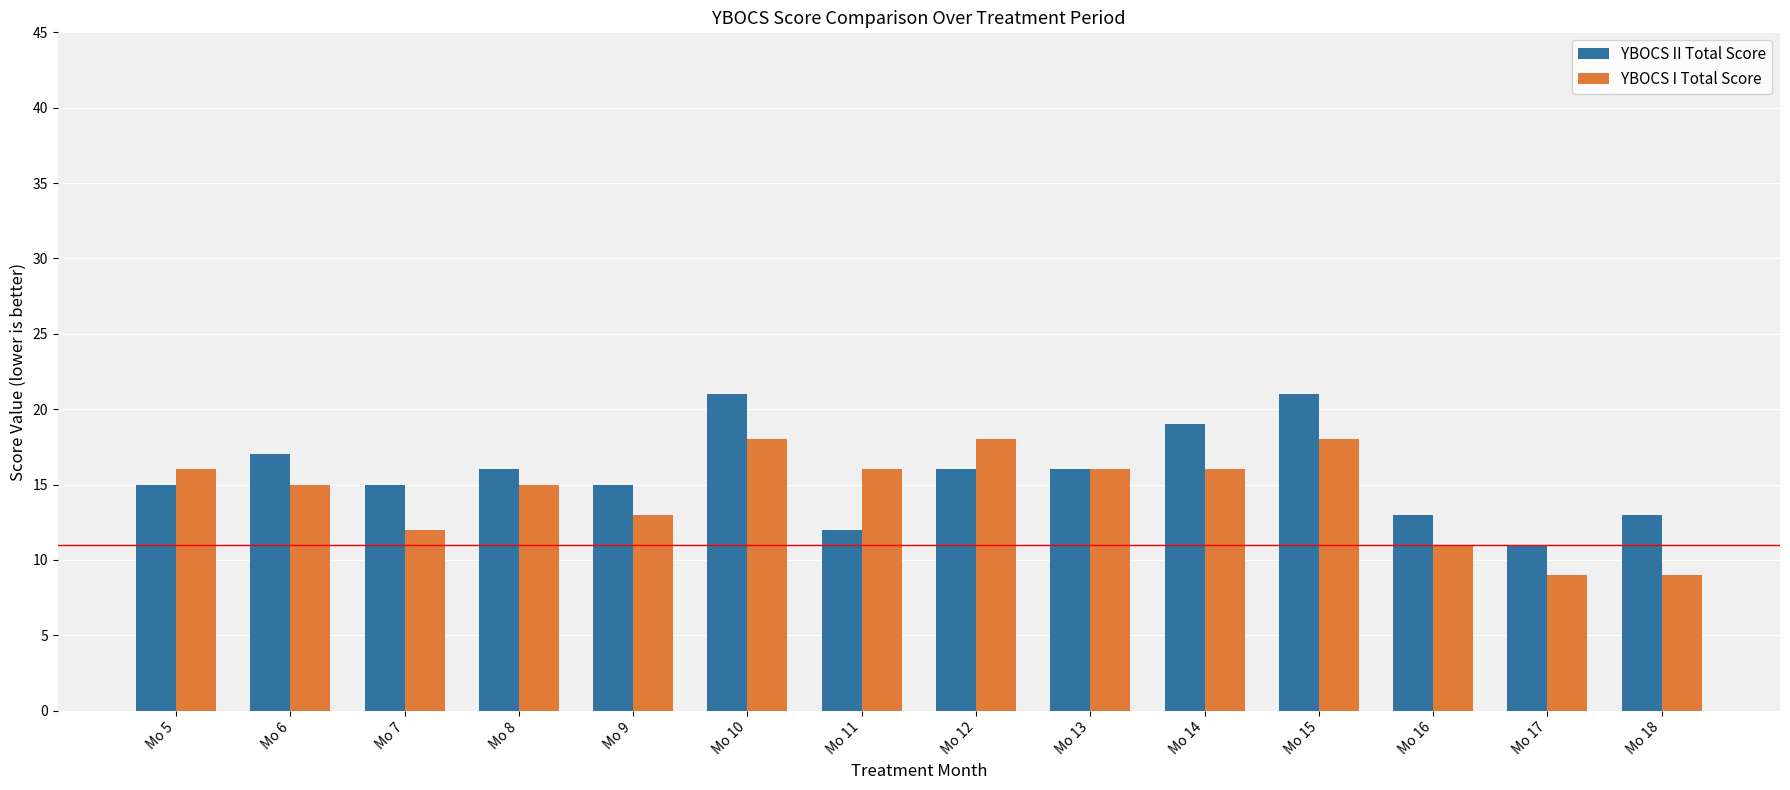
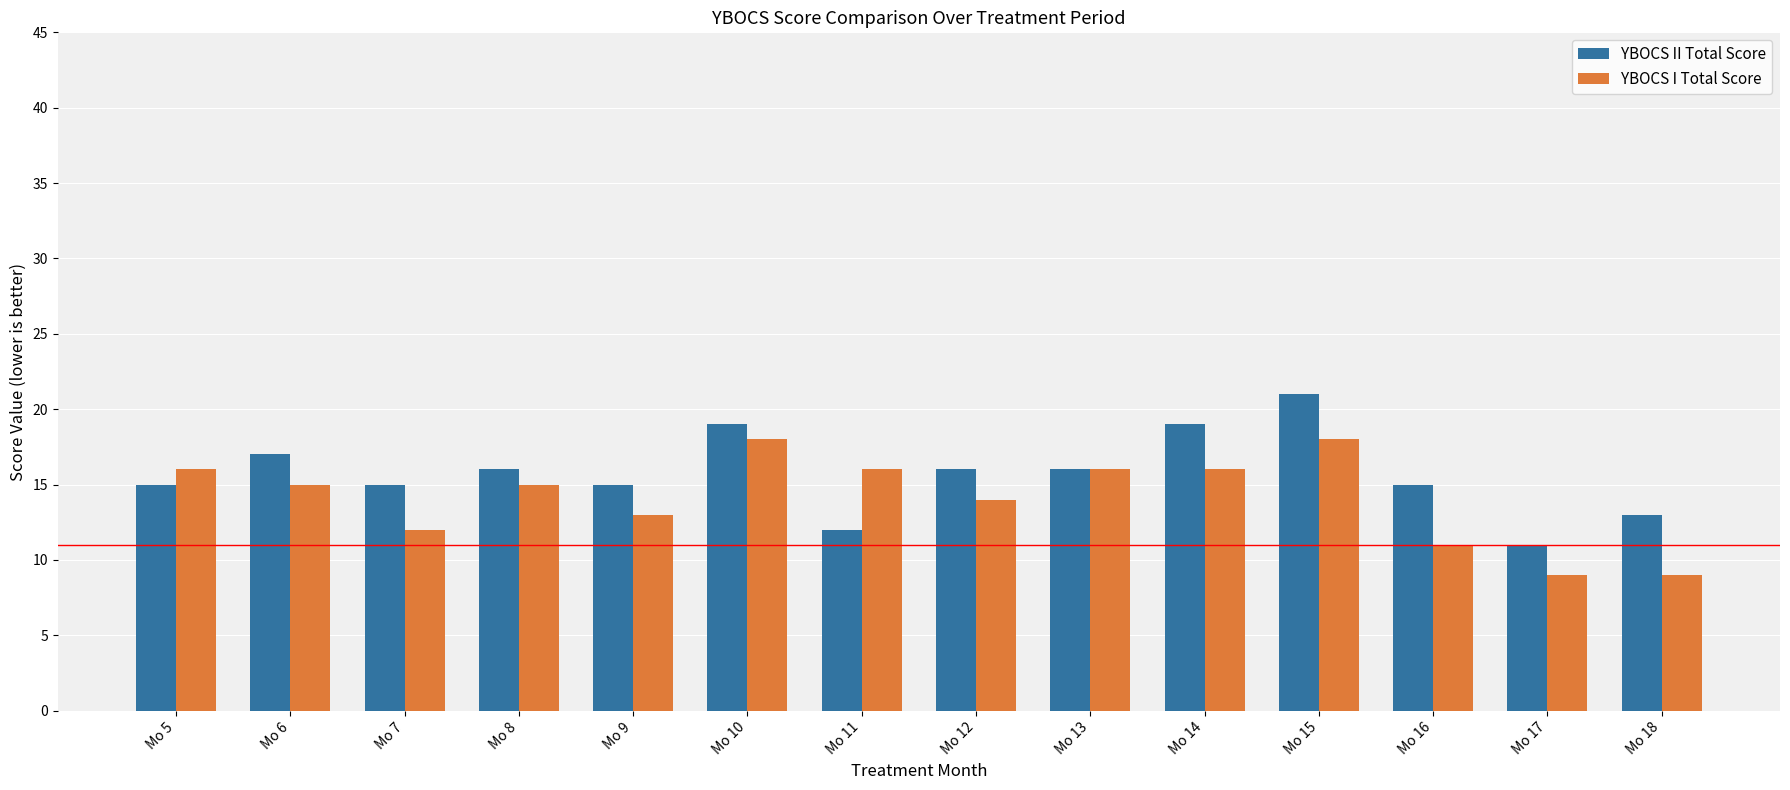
  {
    "YBOCS II Total Score": {
      "Mo 5": 15,
      "Mo 6": 17,
      "Mo 7": 15,
      "Mo 8": 16,
      "Mo 9": 15,
-     "Mo 10": 21,
+     "Mo 10": 19,
      "Mo 11": 12,
      "Mo 12": 16,
      "Mo 13": 16,
      "Mo 14": 19,
      "Mo 15": 21,
-     "Mo 16": 13,
+     "Mo 16": 15,
      "Mo 17": 11,
      "Mo 18": 13
    },
    "YBOCS I Total Score": {
      "Mo 5": 16,
      "Mo 6": 15,
      "Mo 7": 12,
      "Mo 8": 15,
      "Mo 9": 13,
      "Mo 10": 18,
      "Mo 11": 16,
-     "Mo 12": 18,
+     "Mo 12": 14,
      "Mo 13": 16,
      "Mo 14": 16,
      "Mo 15": 18,
      "Mo 16": 11,
      "Mo 17": 9,
      "Mo 18": 9
    }
  }
